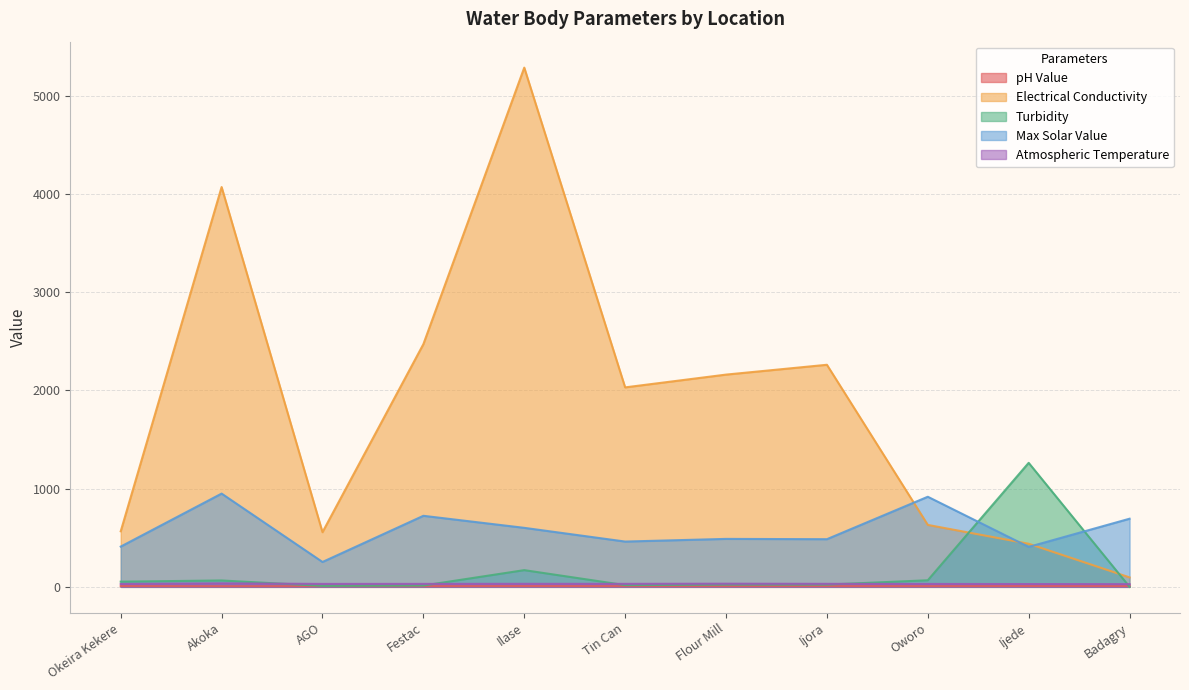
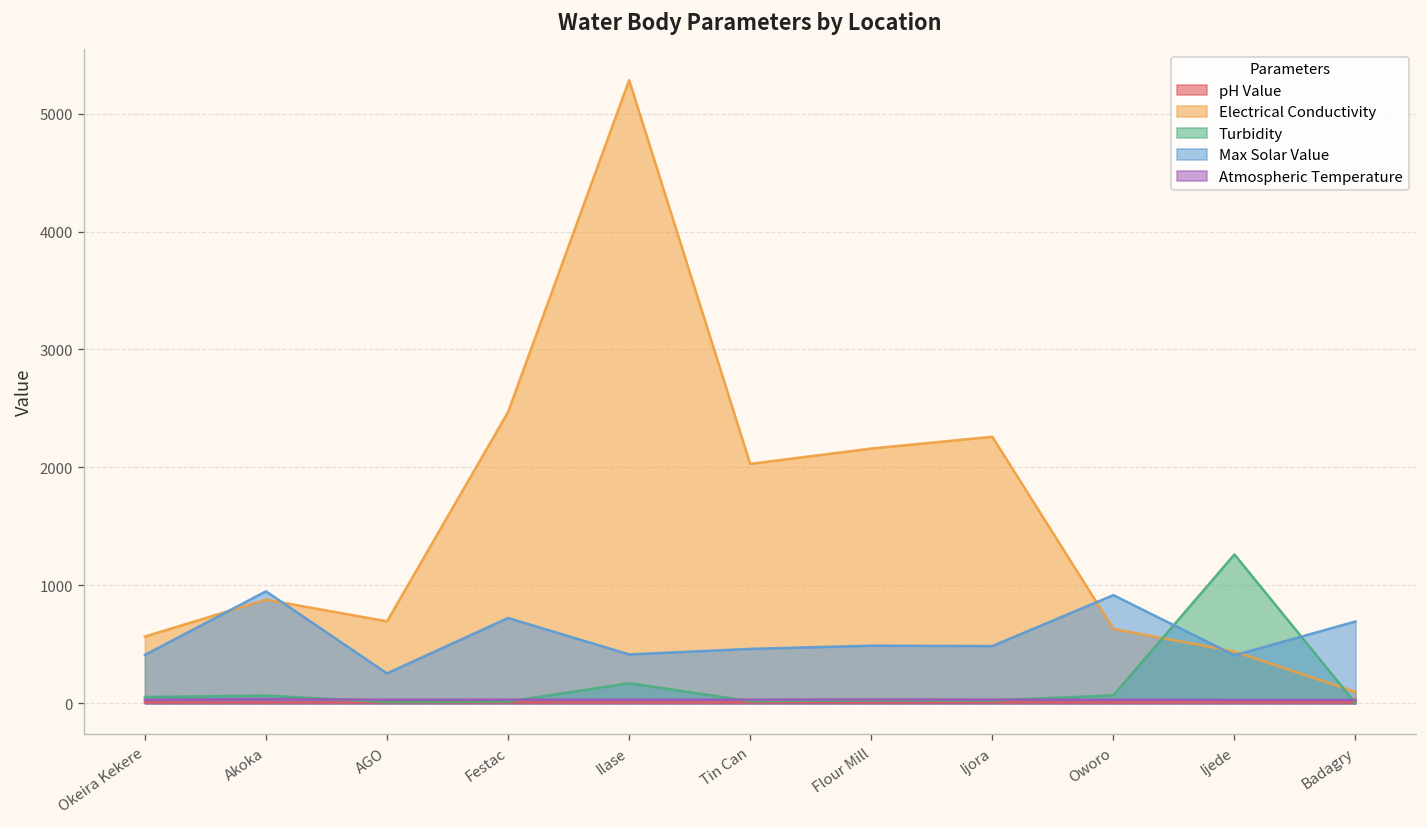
  {
    "pH Value": {
      "Akoka": 0
    },
    "Electrical Conductivity": {
      "Okeira Kekere": 600,
-     "Akoka": 4100,
-     "AGO": 600,
+     "Akoka": 900,
+     "AGO": 700,
      "Festac": 2500,
      "Ilase": 5300,
      "Tin Can": 2000,
      "Flour Mill": 2200,
      "Ijora": 2300,
      "Oworo": 600,
      "Ijede": 400,
      "Badagry": 100
    },
    "Turbidity": {
      "Akoka": 100,
      "Ilase": 200,
      "Oworo": 100,
      "Ijede": 1300
    },
    "Max Solar Value": {
      "Okeira Kekere": 400,
      "Akoka": 900,
      "AGO": 300,
      "Festac": 700,
-     "Ilase": 600,
+     "Ilase": 400,
      "Tin Can": 500,
      "Flour Mill": 500,
      "Ijora": 500,
      "Oworo": 900,
      "Ijede": 400,
      "Badagry": 700
    },
    "Atmospheric Temperature": {
      "Akoka": 0
    }
  }
